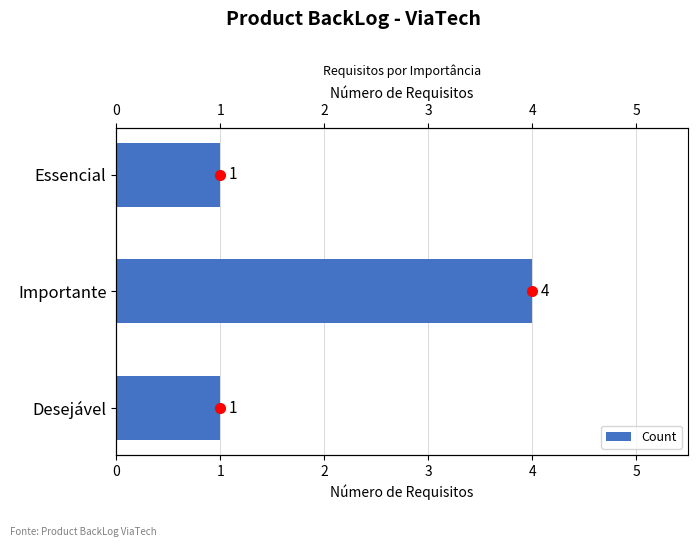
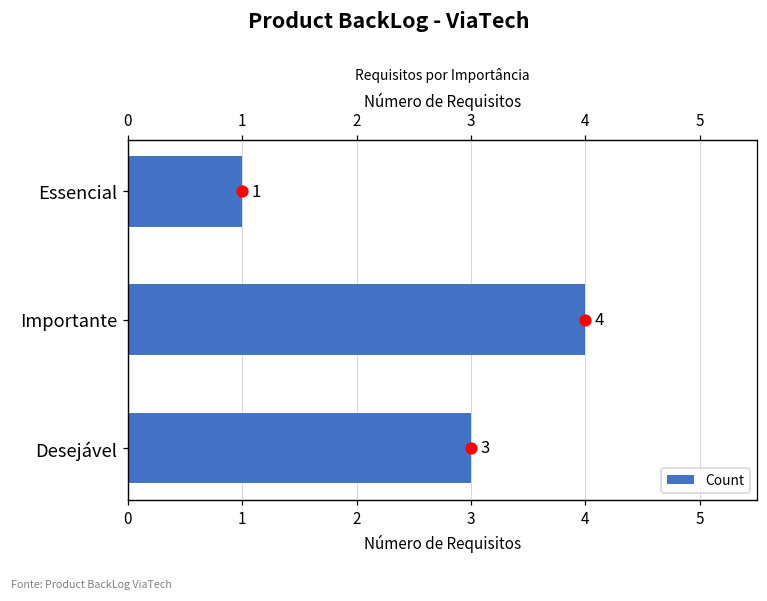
  {
    "Count": {
      "Essencial": 1,
      "Importante": 4,
-     "Desejável": 1
+     "Desejável": 3
    }
  }
